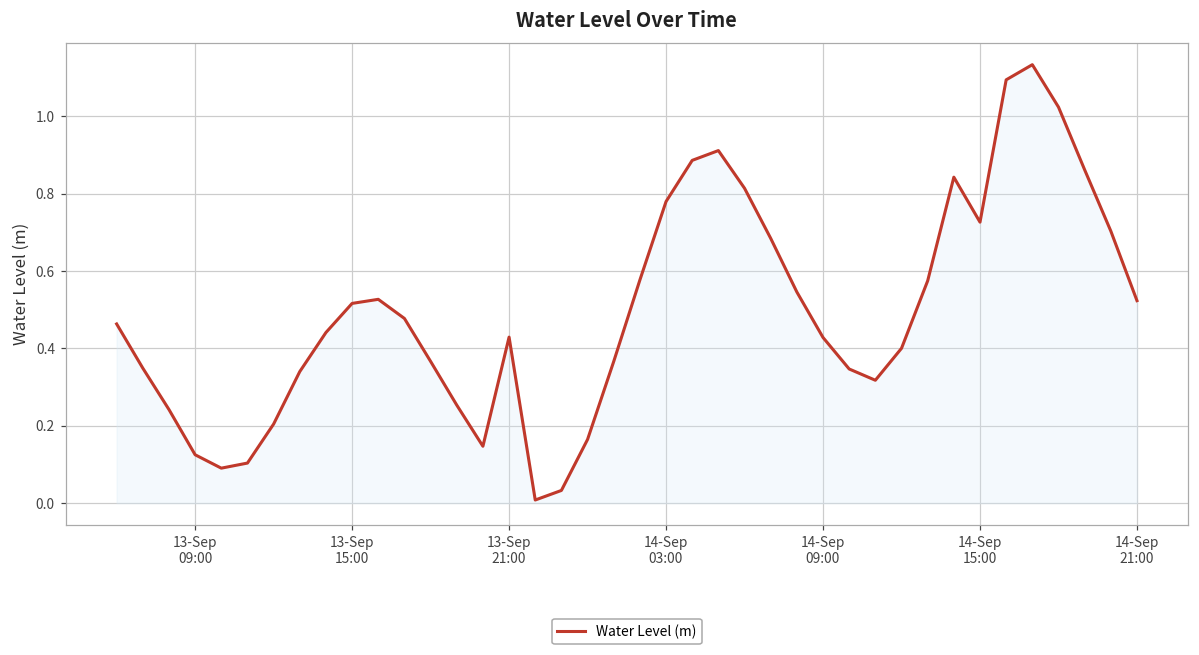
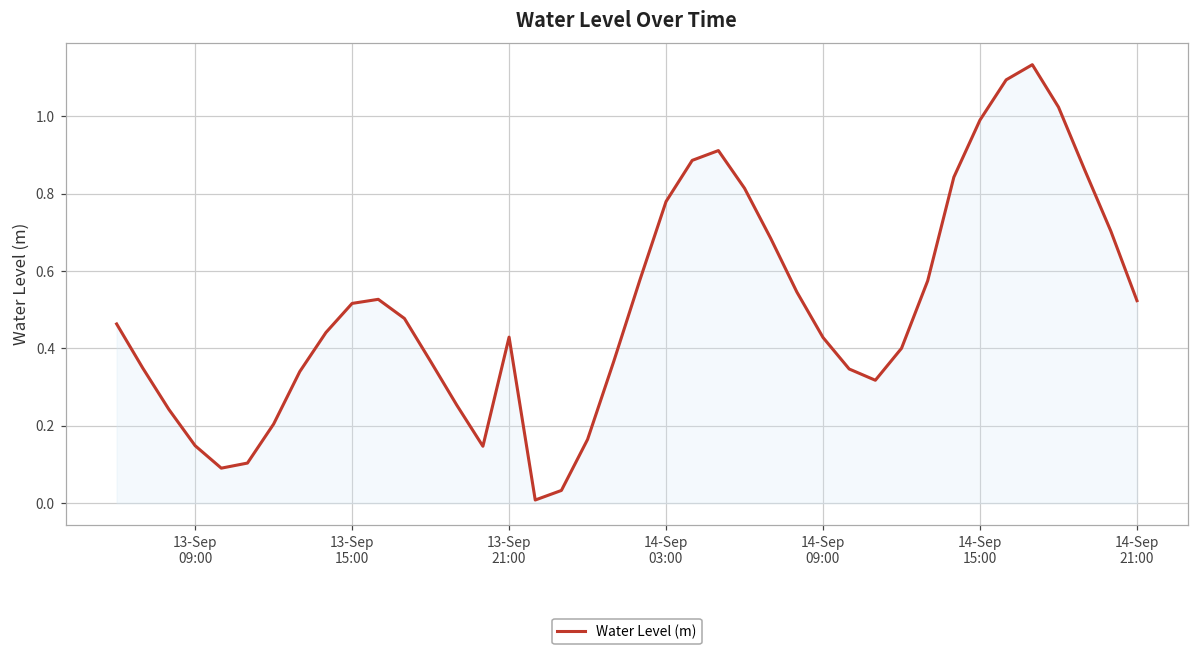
  {
-   "13-Sep 09:00": 0.12,
+   "13-Sep 09:00": 0.15,
    "13-Sep 15:00": 0.52,
    "13-Sep 21:00": 0.43,
    "14-Sep 03:00": 0.78,
    "14-Sep 09:00": 0.43,
-   "14-Sep 15:00": 0.73,
+   "14-Sep 15:00": 0.99,
    "14-Sep 21:00": 0.52
  }
